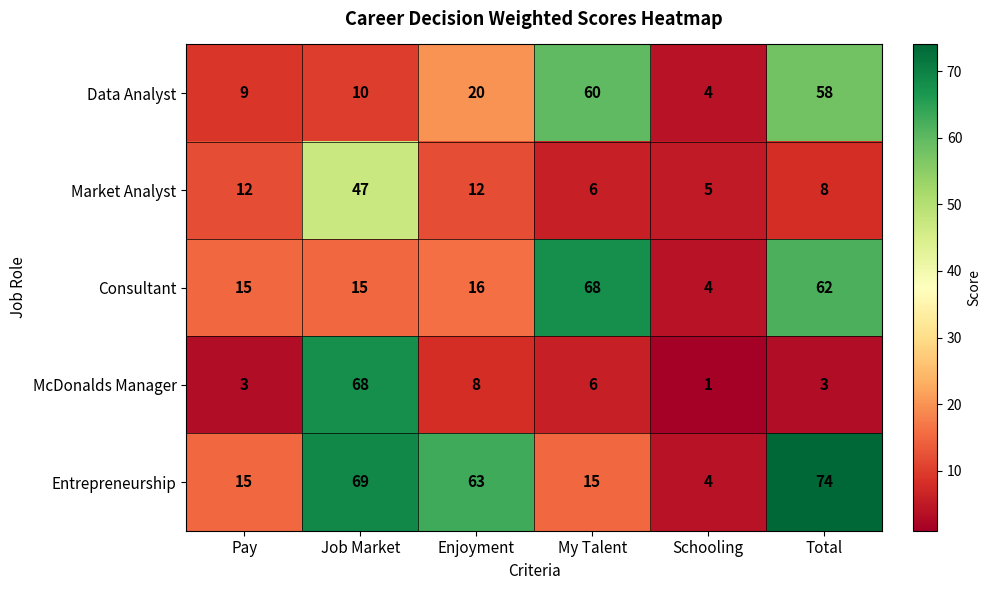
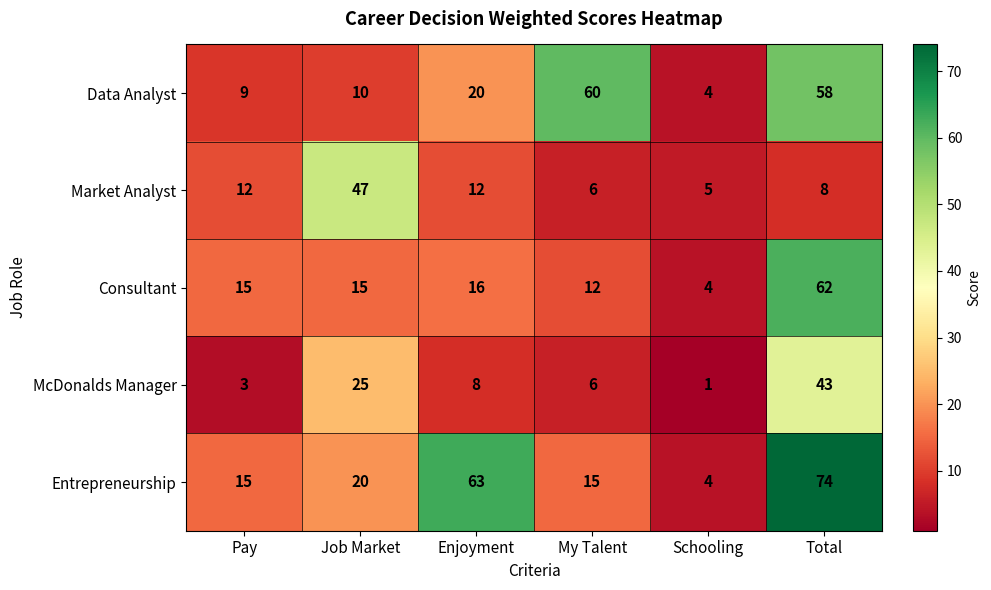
  {
    "Data Analyst": {
      "Pay": 9,
      "Job Market": 10,
      "Enjoyment": 20,
      "My Talent": 60,
      "Schooling": 4,
      "Total": 58
    },
    "Market Analyst": {
      "Pay": 12,
      "Job Market": 47,
      "Enjoyment": 12,
      "My Talent": 6,
      "Schooling": 5,
      "Total": 8
    },
    "Consultant": {
      "Pay": 15,
      "Job Market": 15,
      "Enjoyment": 16,
-     "My Talent": 68,
+     "My Talent": 12,
      "Schooling": 4,
      "Total": 62
    },
    "McDonalds Manager": {
      "Pay": 3,
-     "Job Market": 68,
+     "Job Market": 25,
      "Enjoyment": 8,
      "My Talent": 6,
      "Schooling": 1,
-     "Total": 3
+     "Total": 43
    },
    "Entrepreneurship": {
      "Pay": 15,
-     "Job Market": 69,
+     "Job Market": 20,
      "Enjoyment": 63,
      "My Talent": 15,
      "Schooling": 4,
      "Total": 74
    }
  }
